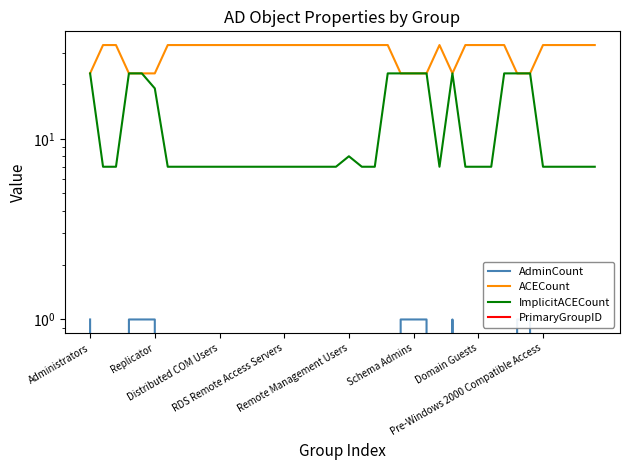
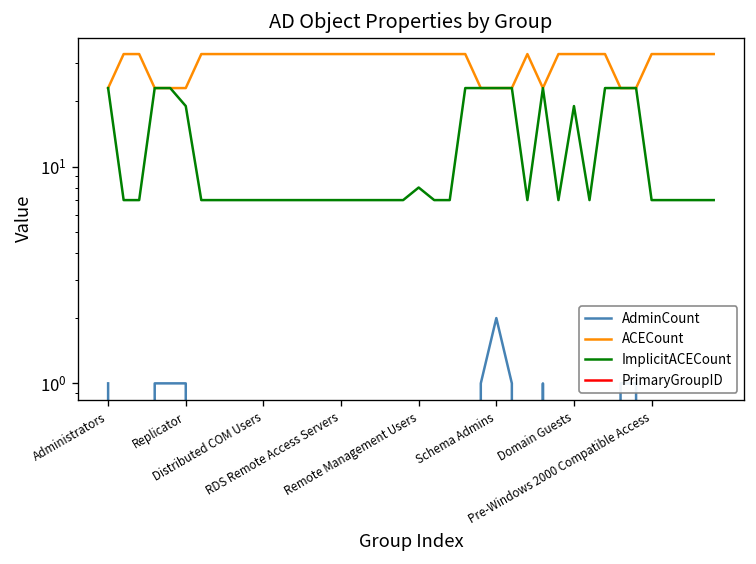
  {
    "AdminCount": {
      "Administrators": 1,
      "Replicator": 1,
-     "Schema Admins": 1
+     "Schema Admins": 2
    },
    "ACECount": {
      "Replicator": 23,
      "Distributed COM Users": 33,
      "RDS Remote Access Servers": 33,
      "Remote Management Users": 33,
      "Domain Guests": 33,
      "Pre-Windows 2000 Compatible Access": 33
    },
    "ImplicitACECount": {
      "Replicator": 19,
      "Distributed COM Users": 7,
      "RDS Remote Access Servers": 7,
      "Remote Management Users": 8,
-     "Domain Guests": 7,
+     "Domain Guests": 19,
      "Pre-Windows 2000 Compatible Access": 7
    }
  }
